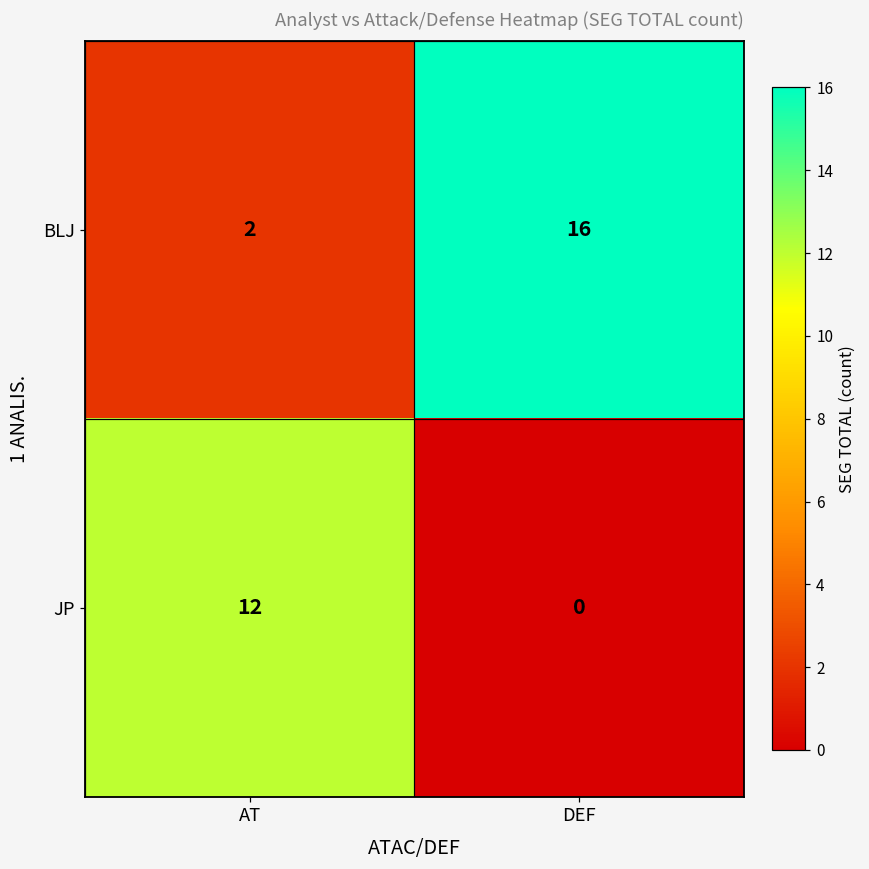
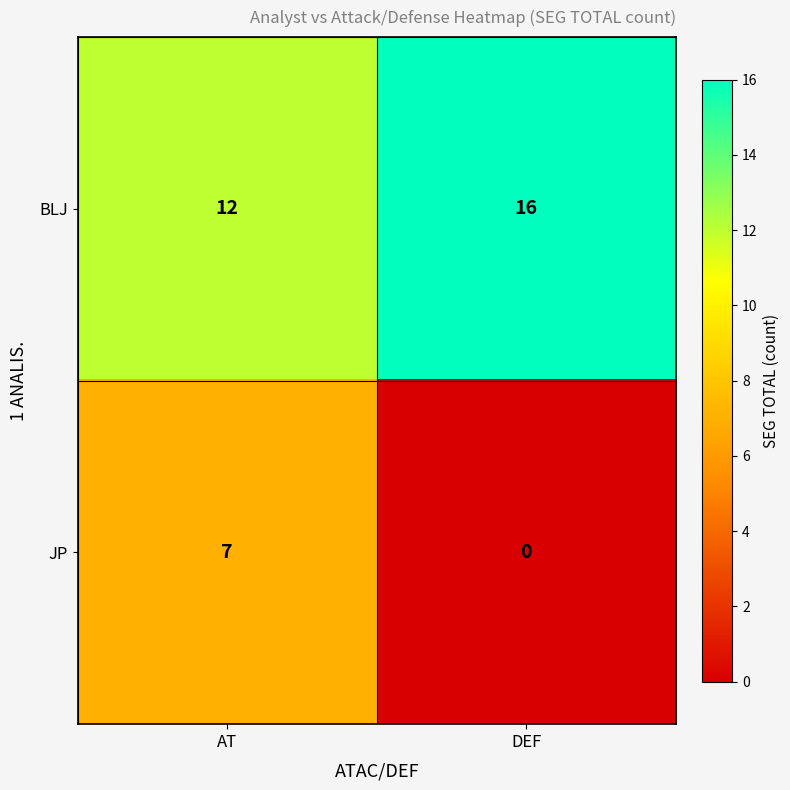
  {
    "BLJ": {
-     "AT": 2,
+     "AT": 12,
      "DEF": 16
    },
    "JP": {
-     "AT": 12,
+     "AT": 7,
      "DEF": 0
    }
  }
